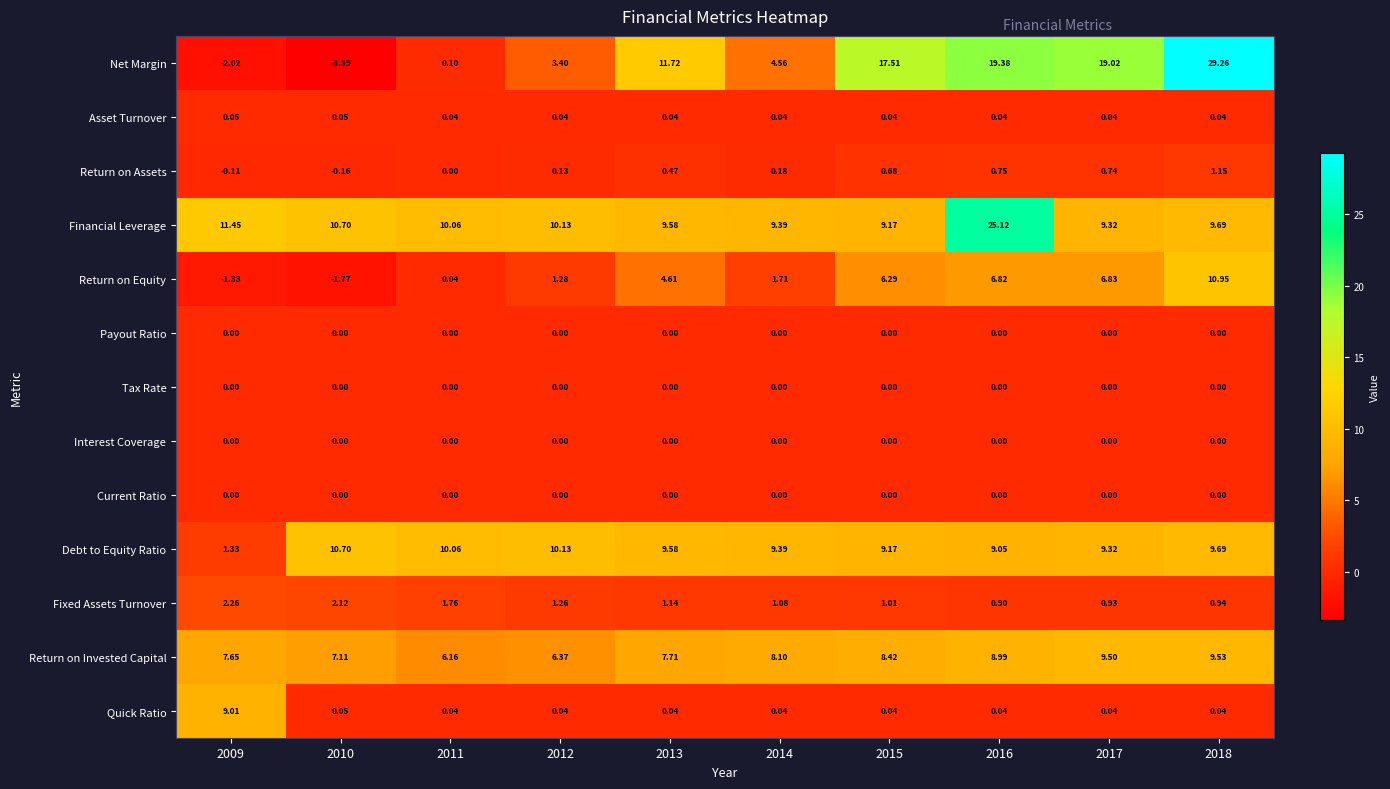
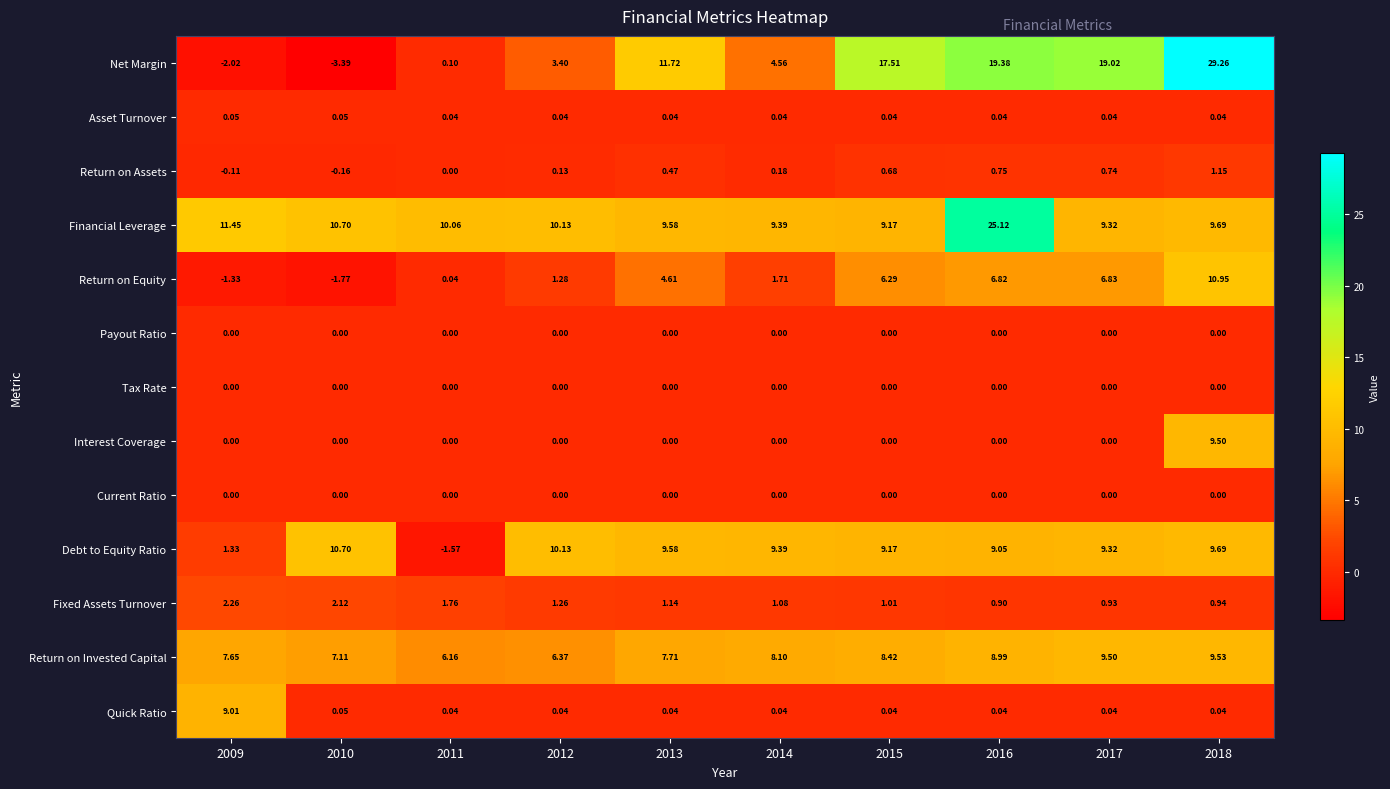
  {
    "Net Margin": {
      "2009": -2.02,
      "2010": -3.39,
      "2011": 0.10,
      "2012": 3.40,
      "2013": 11.72,
      "2014": 4.56,
      "2015": 17.51,
      "2016": 19.38,
      "2017": 19.02,
      "2018": 29.26
    },
    "Asset Turnover": {
      "2009": 0.05,
      "2010": 0.05,
      "2011": 0.04,
      "2012": 0.04,
      "2013": 0.04,
      "2014": 0.04,
      "2015": 0.04,
      "2016": 0.04,
      "2017": 0.04,
      "2018": 0.04
    },
    "Return on Assets": {
      "2009": -0.11,
      "2010": -0.16,
      "2011": 0.00,
      "2012": 0.13,
      "2013": 0.47,
      "2014": 0.18,
      "2015": 0.68,
      "2016": 0.75,
      "2017": 0.74,
      "2018": 1.15
    },
    "Financial Leverage": {
      "2009": 11.45,
      "2010": 10.70,
      "2011": 10.06,
      "2012": 10.13,
      "2013": 9.58,
      "2014": 9.39,
      "2015": 9.17,
      "2016": 25.12,
      "2017": 9.32,
      "2018": 9.69
    },
    "Return on Equity": {
      "2009": -1.33,
      "2010": -1.77,
      "2011": 0.04,
      "2012": 1.28,
      "2013": 4.61,
      "2014": 1.71,
      "2015": 6.29,
      "2016": 6.82,
      "2017": 6.83,
      "2018": 10.95
    },
    "Payout Ratio": {
      "2009": 0.00,
      "2010": 0.00,
      "2011": 0.00,
      "2012": 0.00,
      "2013": 0.00,
      "2014": 0.00,
      "2015": 0.00,
      "2016": 0.00,
      "2017": 0.00,
      "2018": 0.00
    },
    "Tax Rate": {
      "2009": 0.00,
      "2010": 0.00,
      "2011": 0.00,
      "2012": 0.00,
      "2013": 0.00,
      "2014": 0.00,
      "2015": 0.00,
      "2016": 0.00,
      "2017": 0.00,
      "2018": 0.00
    },
    "Interest Coverage": {
      "2009": 0.00,
      "2010": 0.00,
      "2011": 0.00,
      "2012": 0.00,
      "2013": 0.00,
      "2014": 0.00,
      "2015": 0.00,
      "2016": 0.00,
      "2017": 0.00,
-     "2018": 0.00
+     "2018": 9.50
    },
    "Current Ratio": {
      "2009": 0.00,
      "2010": 0.00,
      "2011": 0.00,
      "2012": 0.00,
      "2013": 0.00,
      "2014": 0.00,
      "2015": 0.00,
      "2016": 0.00,
      "2017": 0.00,
      "2018": 0.00
    },
    "Debt to Equity Ratio": {
      "2009": 1.33,
      "2010": 10.70,
-     "2011": 10.06,
+     "2011": -1.57,
      "2012": 10.13,
      "2013": 9.58,
      "2014": 9.39,
      "2015": 9.17,
      "2016": 9.05,
      "2017": 9.32,
      "2018": 9.69
    },
    "Fixed Assets Turnover": {
      "2009": 2.26,
      "2010": 2.12,
      "2011": 1.76,
      "2012": 1.26,
      "2013": 1.14,
      "2014": 1.08,
      "2015": 1.01,
      "2016": 0.90,
      "2017": 0.93,
      "2018": 0.94
    },
    "Return on Invested Capital": {
      "2009": 7.65,
      "2010": 7.11,
      "2011": 6.16,
      "2012": 6.37,
      "2013": 7.71,
      "2014": 8.10,
      "2015": 8.42,
      "2016": 8.99,
      "2017": 9.50,
      "2018": 9.53
    },
    "Quick Ratio": {
      "2009": 9.01,
      "2010": 0.05,
      "2011": 0.04,
      "2012": 0.04,
      "2013": 0.04,
      "2014": 0.04,
      "2015": 0.04,
      "2016": 0.04,
      "2017": 0.04,
      "2018": 0.04
    }
  }
